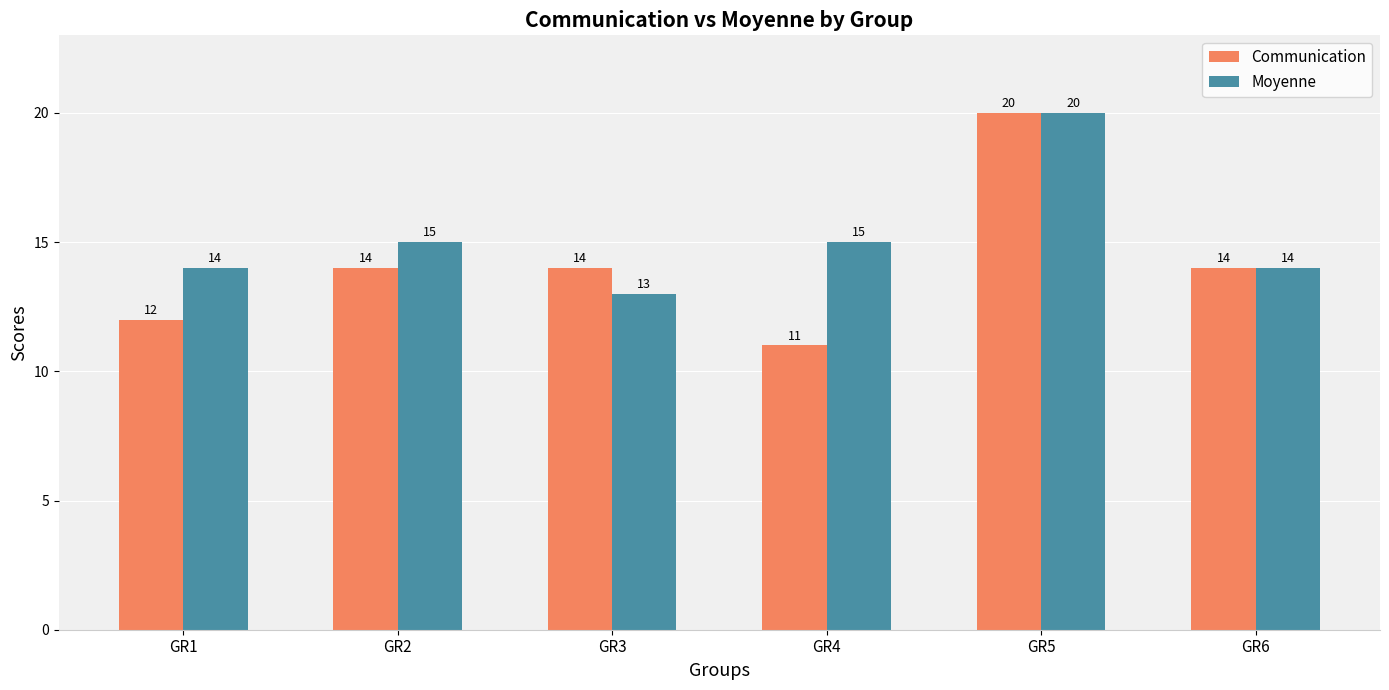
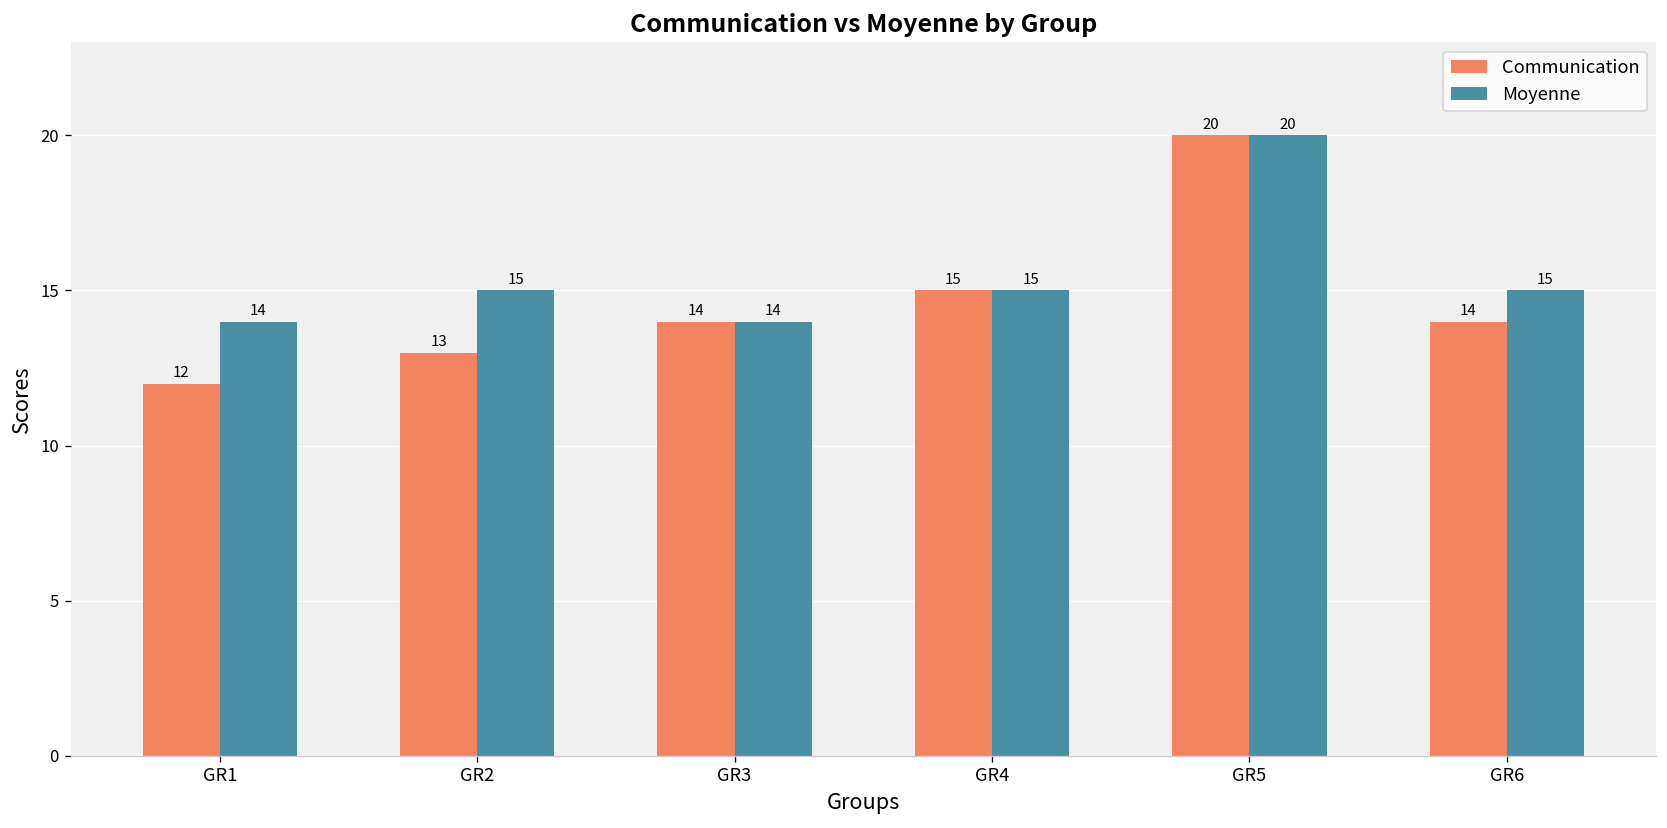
  {
    "Communication": {
      "GR1": 12,
-     "GR2": 14,
+     "GR2": 13,
      "GR3": 14,
-     "GR4": 11,
+     "GR4": 15,
      "GR5": 20,
      "GR6": 14
    },
    "Moyenne": {
      "GR1": 14,
      "GR2": 15,
-     "GR3": 13,
+     "GR3": 14,
      "GR4": 15,
      "GR5": 20,
-     "GR6": 14
+     "GR6": 15
    }
  }
